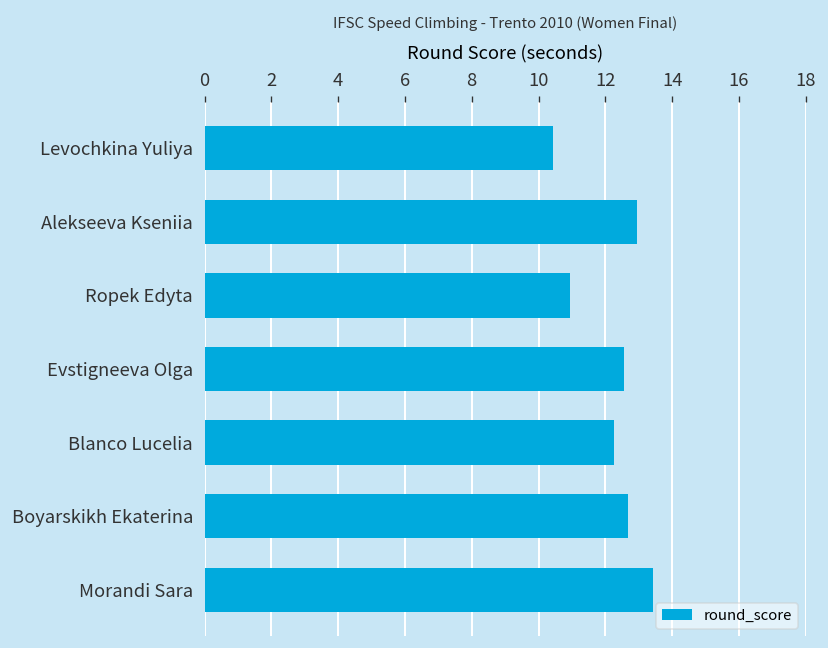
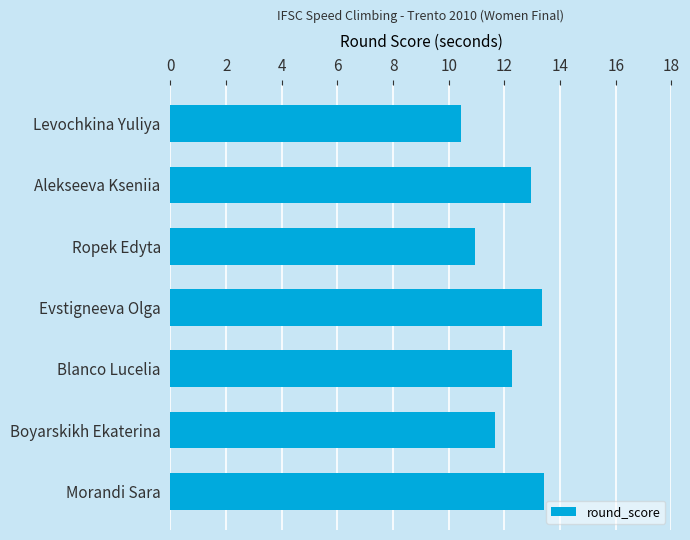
  {
    "Levochkina Yuliya": 10.4,
    "Alekseeva Kseniia": 12.9,
    "Ropek Edyta": 10.9,
-   "Evstigneeva Olga": 12.6,
+   "Evstigneeva Olga": 13.4,
    "Blanco Lucelia": 12.3,
-   "Boyarskikh Ekaterina": 12.7,
+   "Boyarskikh Ekaterina": 11.7,
    "Morandi Sara": 13.4
  }
